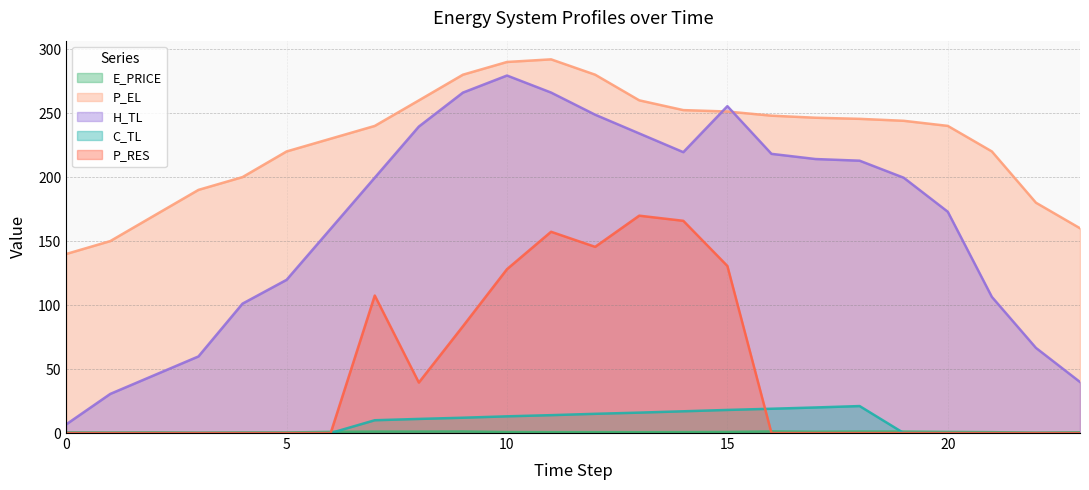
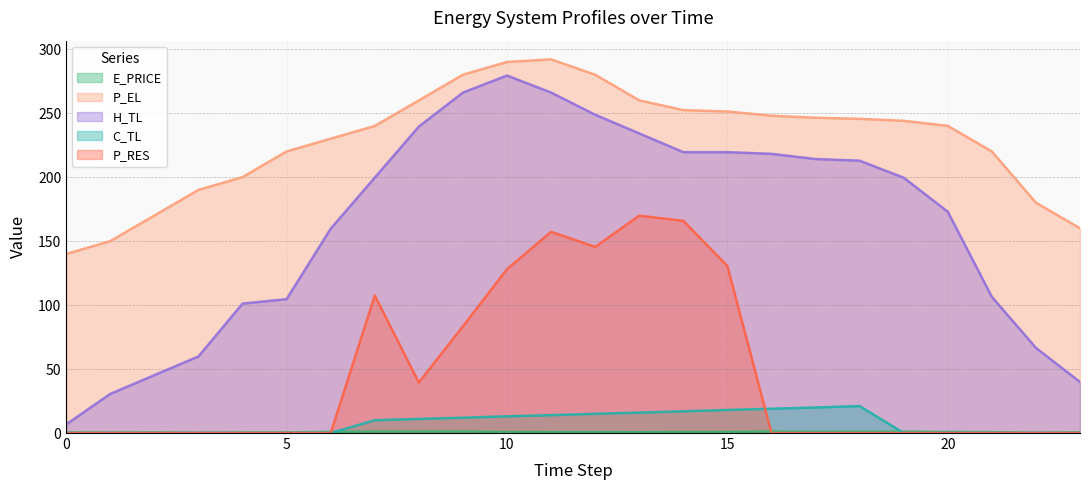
  {
    "H_TL": {
      "0": 7,
-     "5": 120,
+     "5": 105,
      "10": 279,
-     "15": 255,
+     "15": 220,
      "20": 173
    }
  }
